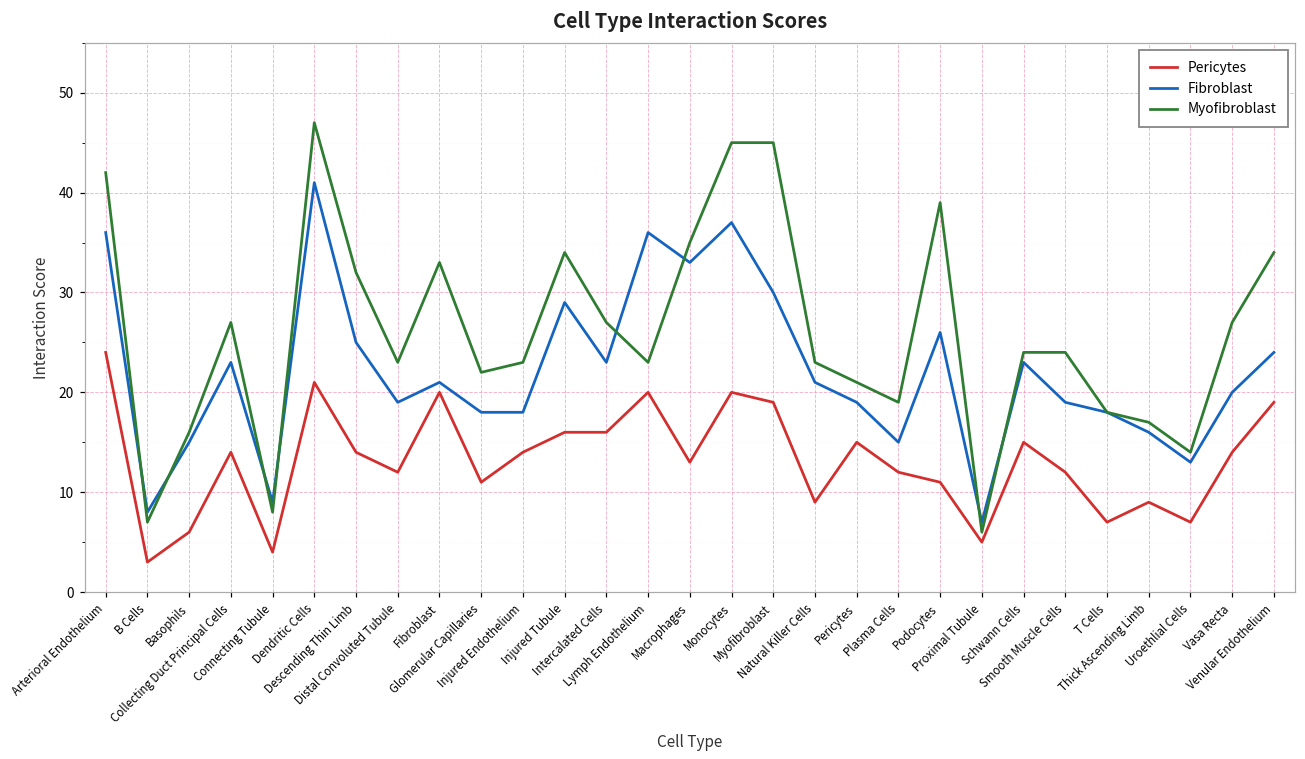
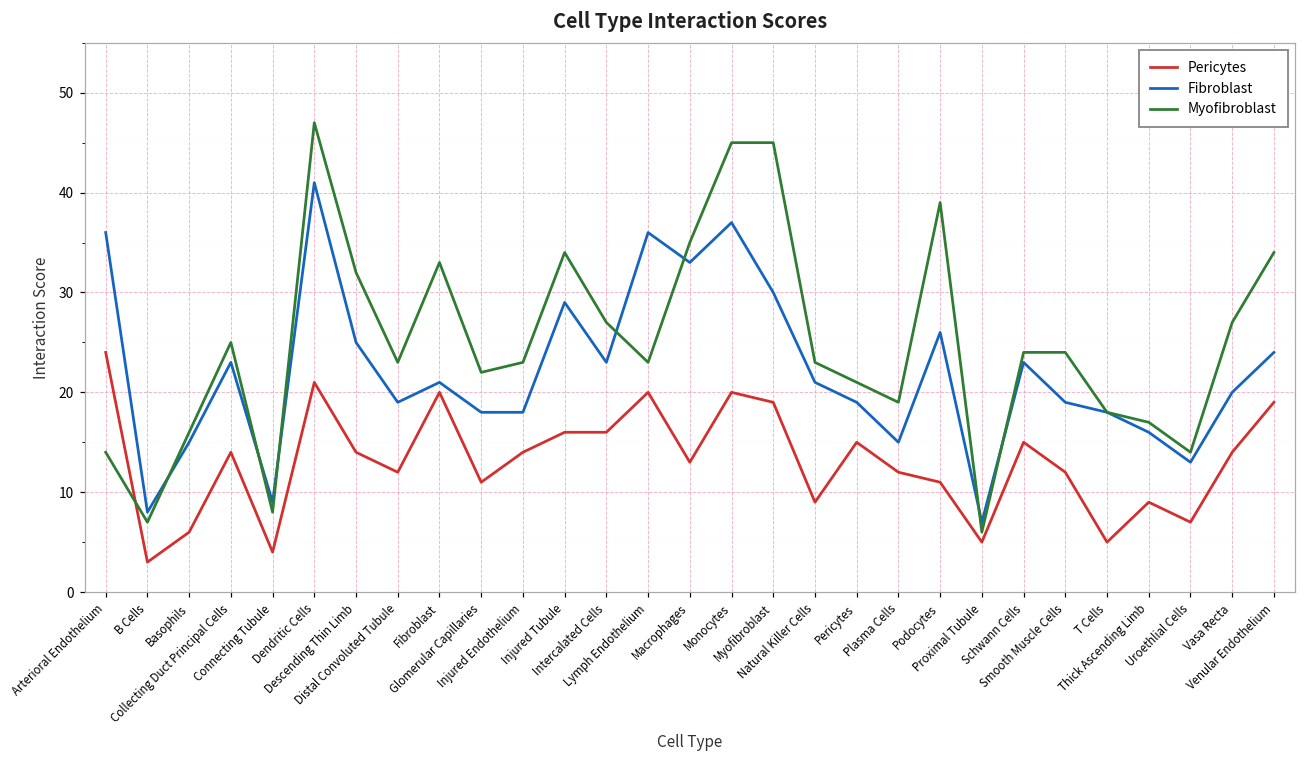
  {
    "Pericytes": {
      "Arterioral Endothelium": 24,
      "B Cells": 3,
      "Basophils": 6,
      "Collecting Duct Principal Cells": 14,
      "Connecting Tubule": 4,
      "Dendritic Cells": 21,
      "Descending Thin Limb": 14,
      "Distal Convoluted Tubule": 12,
      "Fibroblast": 20,
      "Glomerular Capillaries": 11,
      "Injured Endothelium": 14,
      "Injured Tubule": 16,
      "Intercalated Cells": 16,
      "Lymph Endothelium": 20,
      "Macrophages": 13,
      "Monocytes": 20,
      "Myofibroblast": 19,
      "Natural Killer Cells": 9,
      "Pericytes": 15,
      "Plasma Cells": 12,
      "Podocytes": 11,
      "Proximal Tubule": 5,
      "Schwann Cells": 15,
      "Smooth Muscle Cells": 12,
-     "T Cells": 7,
+     "T Cells": 5,
      "Thick Ascending Limb": 9,
      "Uroethlial Cells": 7,
      "Vasa Recta": 14,
      "Venular Endothelium": 19
    },
    "Fibroblast": {
      "Arterioral Endothelium": 36,
      "B Cells": 8,
      "Basophils": 15,
      "Collecting Duct Principal Cells": 23,
      "Connecting Tubule": 9,
      "Dendritic Cells": 41,
      "Descending Thin Limb": 25,
      "Distal Convoluted Tubule": 19,
      "Fibroblast": 21,
      "Glomerular Capillaries": 18,
      "Injured Endothelium": 18,
      "Injured Tubule": 29,
      "Intercalated Cells": 23,
      "Lymph Endothelium": 36,
      "Macrophages": 33,
      "Monocytes": 37,
      "Myofibroblast": 30,
      "Natural Killer Cells": 21,
      "Pericytes": 19,
      "Plasma Cells": 15,
      "Podocytes": 26,
      "Proximal Tubule": 7,
      "Schwann Cells": 23,
      "Smooth Muscle Cells": 19,
      "Thick Ascending Limb": 16,
      "Uroethlial Cells": 13,
      "Vasa Recta": 20,
      "Venular Endothelium": 24
    },
    "Myofibroblast": {
-     "Arterioral Endothelium": 42,
+     "Arterioral Endothelium": 14,
      "B Cells": 7,
      "Basophils": 16,
-     "Collecting Duct Principal Cells": 27,
+     "Collecting Duct Principal Cells": 25,
      "Connecting Tubule": 8,
      "Dendritic Cells": 47,
      "Descending Thin Limb": 32,
      "Distal Convoluted Tubule": 23,
      "Fibroblast": 33,
      "Glomerular Capillaries": 22,
      "Injured Endothelium": 23,
      "Injured Tubule": 34,
      "Intercalated Cells": 27,
      "Lymph Endothelium": 23,
      "Macrophages": 35,
      "Monocytes": 45,
      "Myofibroblast": 45,
      "Natural Killer Cells": 23,
      "Pericytes": 21,
      "Plasma Cells": 19,
      "Podocytes": 39,
      "Proximal Tubule": 6,
      "Schwann Cells": 24,
      "Smooth Muscle Cells": 24,
      "Thick Ascending Limb": 17,
      "Uroethlial Cells": 14,
      "Vasa Recta": 27,
      "Venular Endothelium": 34
    }
  }
